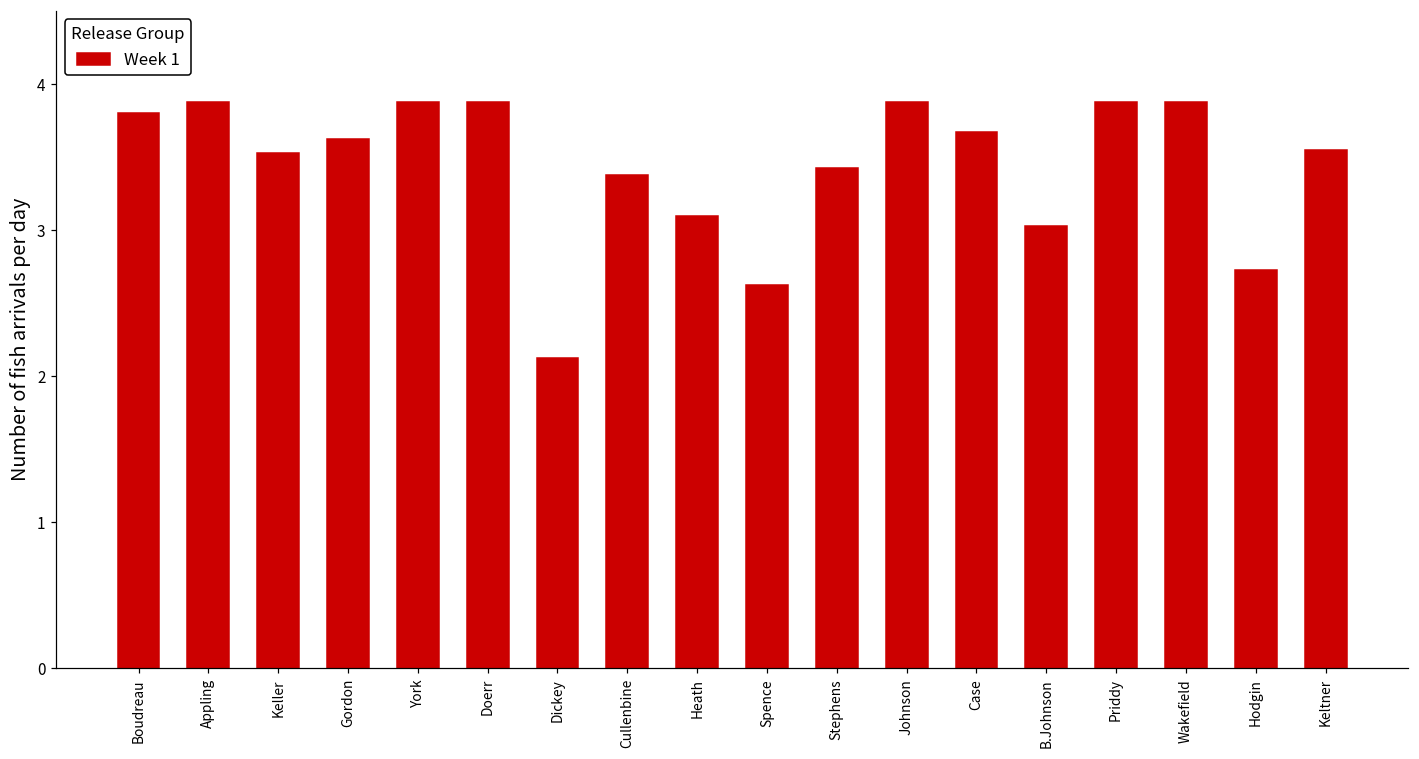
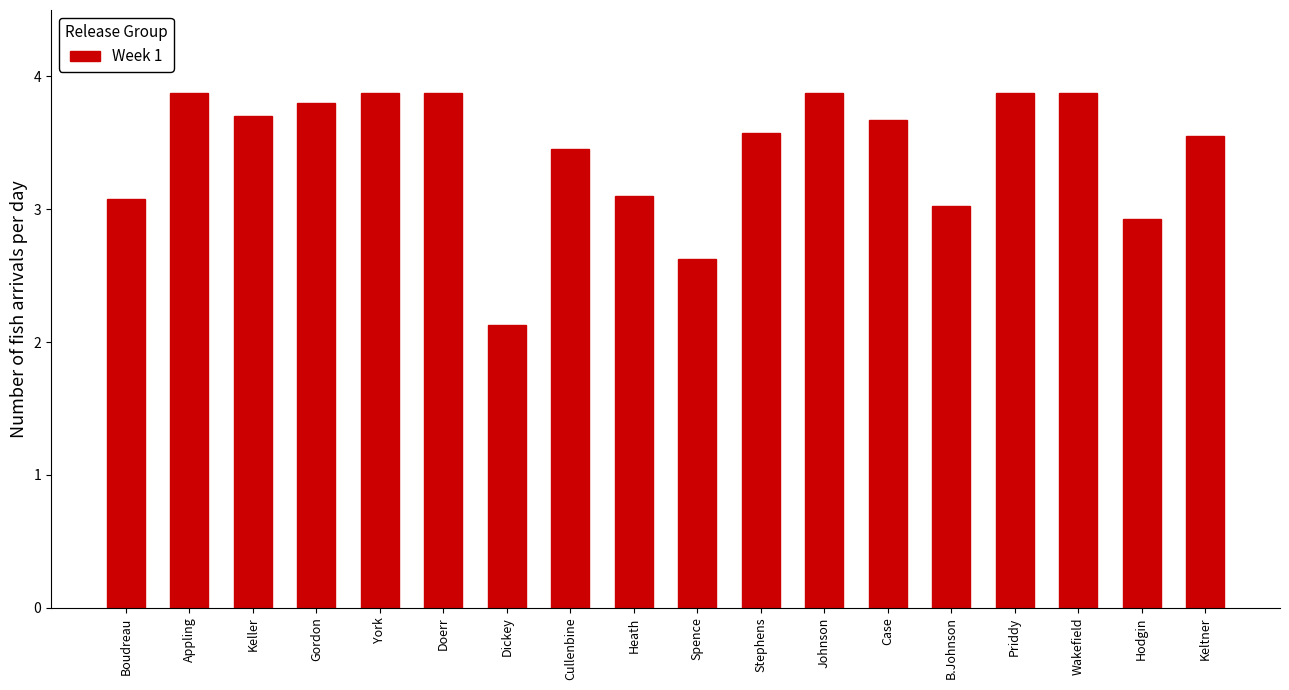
  {
-   "Boudreau": 3.80,
+   "Boudreau": 3.08,
    "Appling": 3.88,
-   "Keller": 3.53,
-   "Gordon": 3.63,
+   "Keller": 3.70,
+   "Gordon": 3.80,
    "York": 3.88,
    "Doerr": 3.88,
    "Dickey": 2.13,
-   "Cullenbine": 3.38,
+   "Cullenbine": 3.45,
    "Heath": 3.10,
    "Spence": 2.63,
-   "Stephens": 3.43,
+   "Stephens": 3.58,
    "Johnson": 3.88,
    "Case": 3.68,
    "B.Johnson": 3.03,
    "Priddy": 3.88,
    "Wakefield": 3.88,
-   "Hodgin": 2.73,
+   "Hodgin": 2.93,
    "Keltner": 3.55
  }
